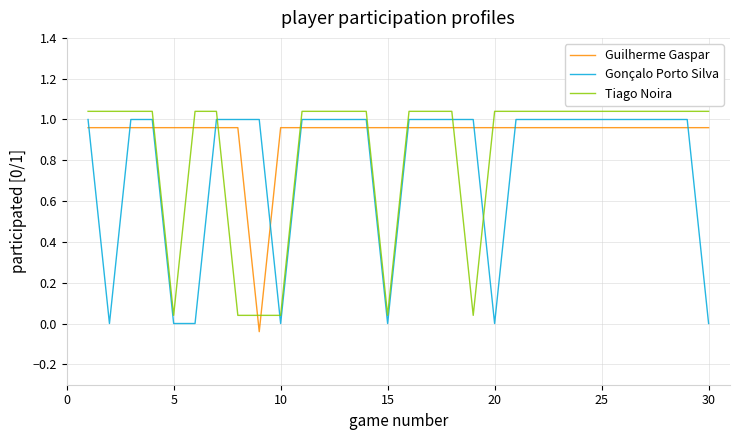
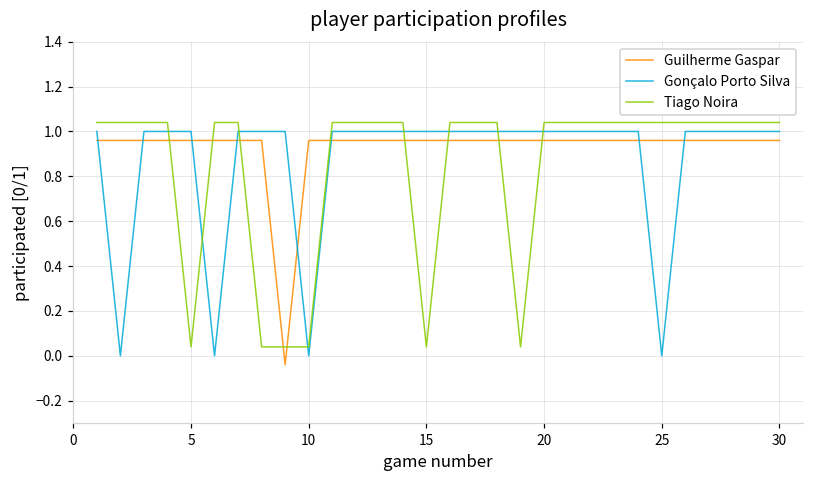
  {
    "Guilherme Gaspar": {
      "5": 0.96,
      "10": 0.96,
      "15": 0.96,
      "20": 0.96,
      "25": 0.96,
      "30": 0.96
    },
    "Gonçalo Porto Silva": {
-     "5": 0,
+     "5": 1,
      "10": 0,
-     "15": 0,
-     "20": 0,
-     "25": 1,
-     "30": 0
+     "15": 1,
+     "20": 1,
+     "25": 0,
+     "30": 1
    },
    "Tiago Noira": {
      "5": 0.04,
      "10": 0.04,
      "15": 0.04,
      "20": 1.04,
      "25": 1.04,
      "30": 1.04
    }
  }
